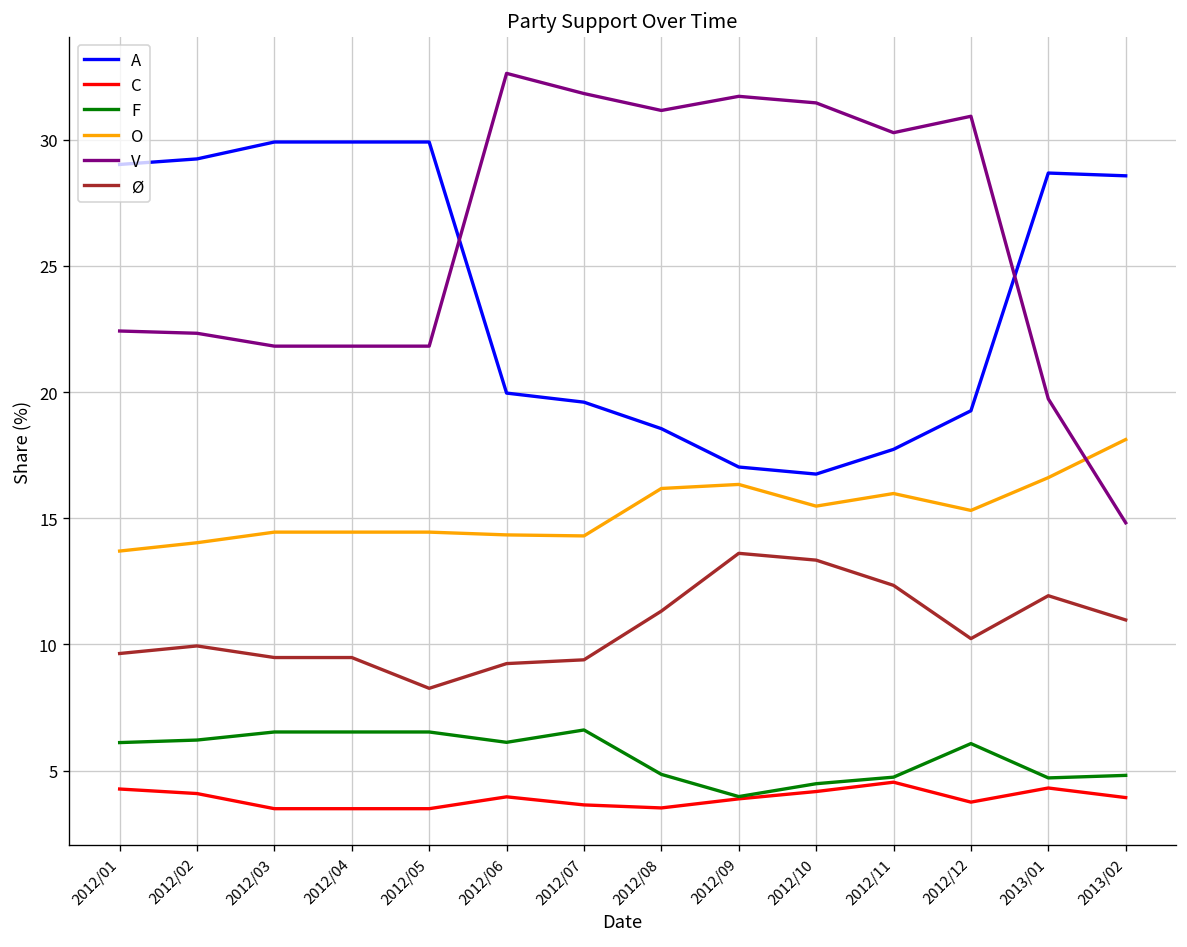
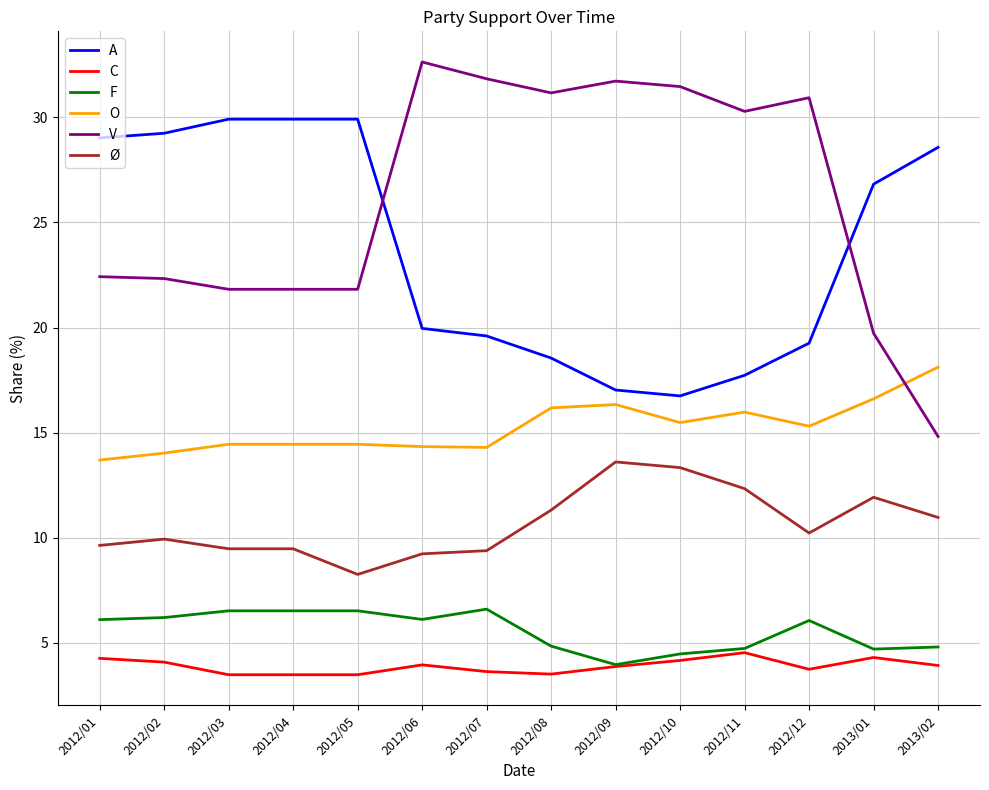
  {
    "A": {
      "2012/02": 29.2,
      "2012/03": 29.9,
      "2012/04": 29.9,
      "2012/05": 29.9,
      "2012/06": 20.0,
      "2012/07": 19.6,
      "2012/08": 18.6,
      "2012/09": 17.0,
      "2012/10": 16.8,
      "2012/11": 17.7,
      "2012/12": 19.3,
-     "2013/01": 28.7,
+     "2013/01": 26.8,
      "2013/02": 28.6
    },
    "C": {
      "2012/01": 4.3,
      "2012/02": 4.1,
      "2012/03": 3.5,
      "2012/04": 3.5,
      "2012/05": 3.5,
      "2012/06": 4.0,
      "2012/07": 3.6,
      "2012/08": 3.5,
      "2012/10": 4.2,
      "2012/11": 4.5,
      "2012/12": 3.8,
      "2013/01": 4.3,
      "2013/02": 3.9
    },
    "F": {
      "2012/01": 6.1,
      "2012/02": 6.2,
      "2012/03": 6.5,
      "2012/04": 6.5,
      "2012/05": 6.5,
      "2012/06": 6.1,
      "2012/07": 6.6,
      "2012/08": 4.9,
      "2012/10": 4.5,
      "2012/11": 4.7,
      "2012/12": 6.1,
      "2013/01": 4.7,
      "2013/02": 4.8
    },
    "O": {
      "2012/01": 13.7,
      "2012/02": 14.0,
      "2012/03": 14.5,
      "2012/04": 14.5,
      "2012/05": 14.5,
      "2012/06": 14.3,
      "2012/07": 14.3,
      "2012/08": 16.2,
      "2012/09": 16.3,
      "2012/10": 15.5,
      "2012/11": 16.0,
      "2012/12": 15.3,
      "2013/01": 16.6,
      "2013/02": 18.1
    },
    "V": {
      "2012/01": 22.4,
      "2012/02": 22.3,
      "2012/03": 21.8,
      "2012/04": 21.8,
      "2012/05": 21.8,
      "2012/06": 32.6,
      "2012/07": 31.8,
      "2012/08": 31.2,
      "2012/09": 31.7,
      "2012/10": 31.5,
      "2012/11": 30.3,
      "2012/12": 30.9,
      "2013/01": 19.7,
      "2013/02": 14.8
    },
    "Ø": {
      "2012/01": 9.6,
      "2012/02": 9.9,
      "2012/03": 9.5,
      "2012/04": 9.5,
      "2012/05": 8.3,
      "2012/06": 9.2,
      "2012/07": 9.4,
      "2012/08": 11.3,
      "2012/09": 13.6,
      "2012/10": 13.3,
      "2012/11": 12.3,
      "2012/12": 10.2,
      "2013/01": 11.9,
      "2013/02": 11.0
    }
  }
